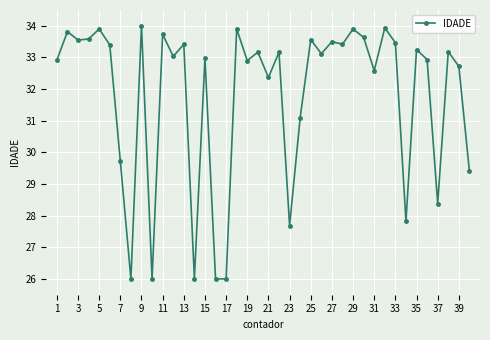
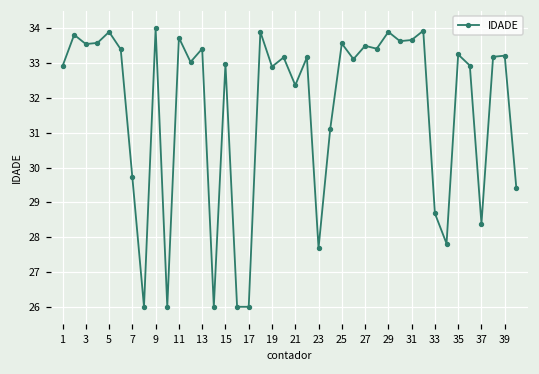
  {
    "1": 32.9,
    "3": 33.6,
    "5": 33.9,
    "7": 29.7,
    "9": 34.0,
    "11": 33.7,
    "13": 33.4,
    "15": 33.0,
    "17": 26.0,
    "19": 32.9,
    "21": 32.4,
    "23": 27.7,
    "25": 33.6,
    "27": 33.5,
    "29": 33.9,
-   "31": 32.6,
-   "33": 33.5,
+   "31": 33.7,
+   "33": 28.7,
    "35": 33.3,
    "37": 28.4,
-   "39": 32.7
+   "39": 33.2
  }
